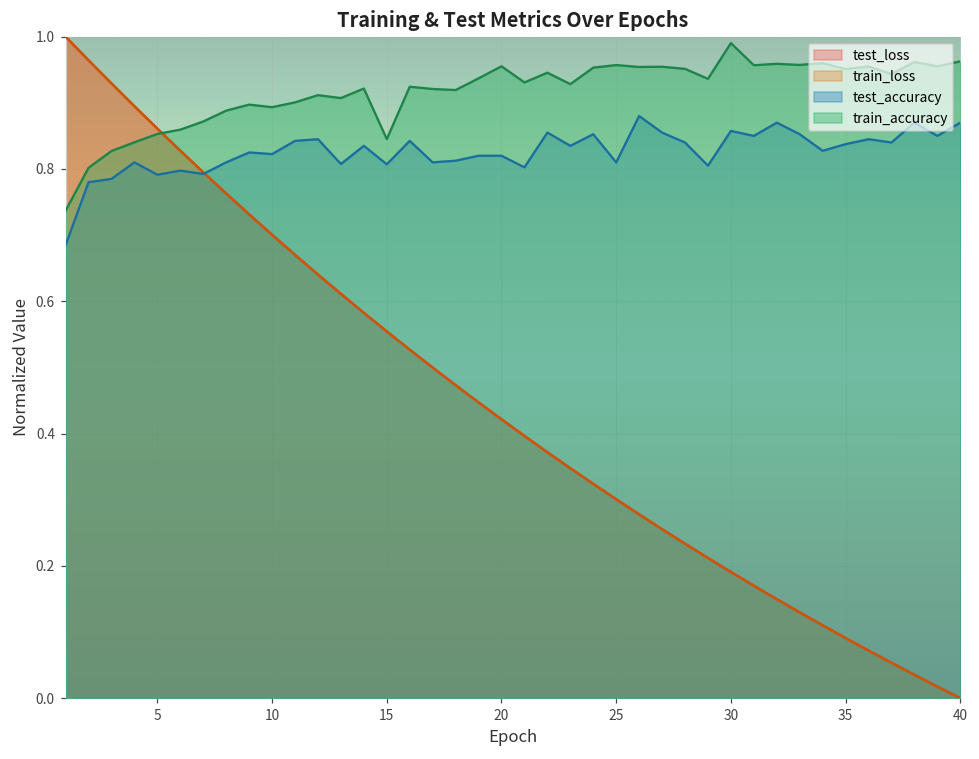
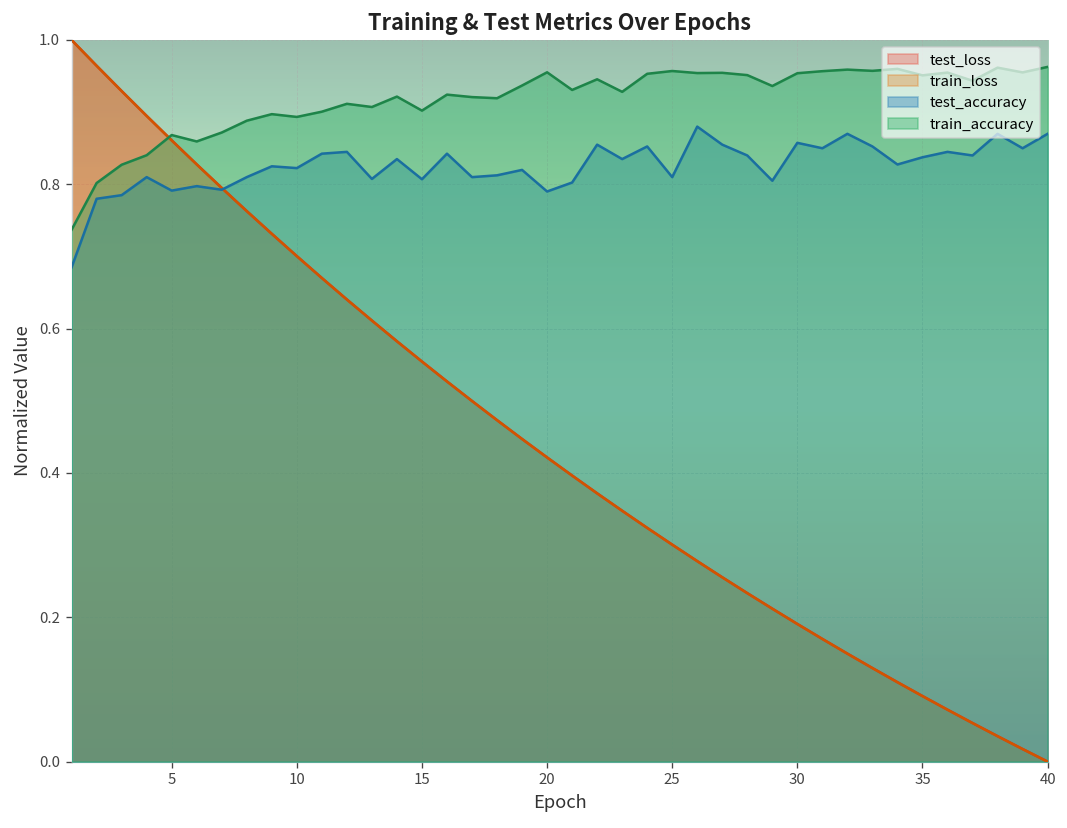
  {
    "test_accuracy": {
      "5": 0.79,
      "10": 0.82,
      "15": 0.81,
-     "20": 0.82,
+     "20": 0.79,
      "25": 0.81,
      "30": 0.86,
      "35": 0.84,
      "40": 0.87
    },
    "train_accuracy": {
-     "5": 0.85,
+     "5": 0.87,
      "10": 0.89,
-     "15": 0.85,
+     "15": 0.90,
      "20": 0.96,
      "25": 0.96,
-     "30": 0.99,
+     "30": 0.95,
      "40": 0.96
    }
  }
